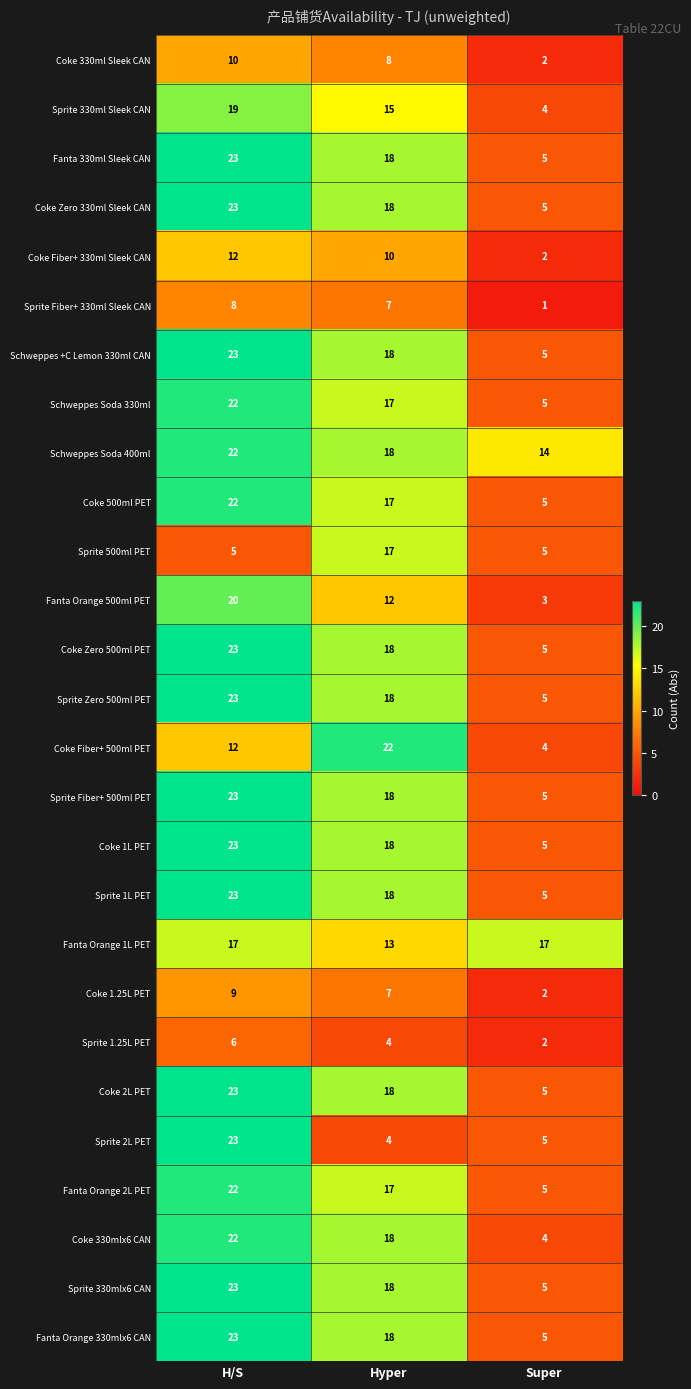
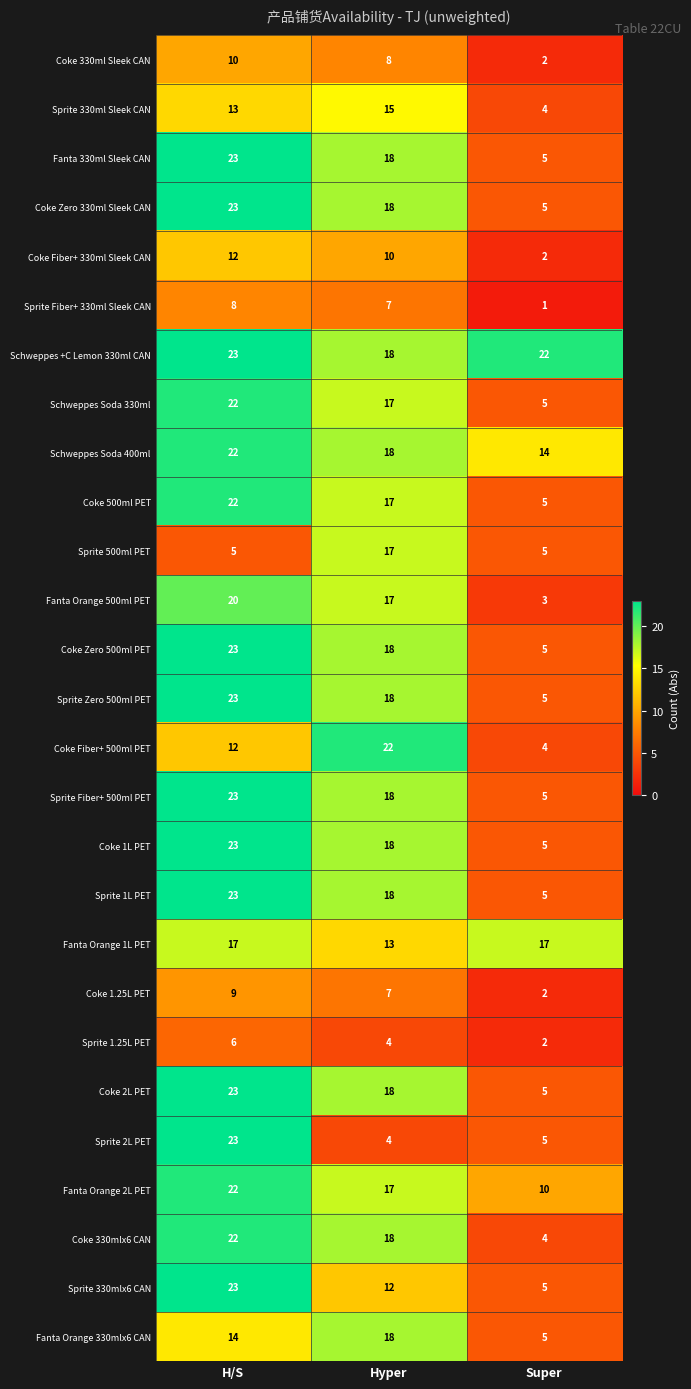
  {
    "Coke 330ml Sleek CAN": {
      "H/S": 10,
      "Hyper": 8,
      "Super": 2
    },
    "Sprite 330ml Sleek CAN": {
-     "H/S": 19,
+     "H/S": 13,
      "Hyper": 15,
      "Super": 4
    },
    "Fanta 330ml Sleek CAN": {
      "H/S": 23,
      "Hyper": 18,
      "Super": 5
    },
    "Coke Zero 330ml Sleek CAN": {
      "H/S": 23,
      "Hyper": 18,
      "Super": 5
    },
    "Coke Fiber+ 330ml Sleek CAN": {
      "H/S": 12,
      "Hyper": 10,
      "Super": 2
    },
    "Sprite Fiber+ 330ml Sleek CAN": {
      "H/S": 8,
      "Hyper": 7,
      "Super": 1
    },
    "Schweppes +C Lemon 330ml CAN": {
      "H/S": 23,
      "Hyper": 18,
-     "Super": 5
+     "Super": 22
    },
    "Schweppes Soda 330ml": {
      "H/S": 22,
      "Hyper": 17,
      "Super": 5
    },
    "Schweppes Soda 400ml": {
      "H/S": 22,
      "Hyper": 18,
      "Super": 14
    },
    "Coke 500ml PET": {
      "H/S": 22,
      "Hyper": 17,
      "Super": 5
    },
    "Sprite 500ml PET": {
      "H/S": 5,
      "Hyper": 17,
      "Super": 5
    },
    "Fanta Orange 500ml PET": {
      "H/S": 20,
-     "Hyper": 12,
+     "Hyper": 17,
      "Super": 3
    },
    "Coke Zero 500ml PET": {
      "H/S": 23,
      "Hyper": 18,
      "Super": 5
    },
    "Sprite Zero 500ml PET": {
      "H/S": 23,
      "Hyper": 18,
      "Super": 5
    },
    "Coke Fiber+ 500ml PET": {
      "H/S": 12,
      "Hyper": 22,
      "Super": 4
    },
    "Sprite Fiber+ 500ml PET": {
      "H/S": 23,
      "Hyper": 18,
      "Super": 5
    },
    "Coke 1L PET": {
      "H/S": 23,
      "Hyper": 18,
      "Super": 5
    },
    "Sprite 1L PET": {
      "H/S": 23,
      "Hyper": 18,
      "Super": 5
    },
    "Fanta Orange 1L PET": {
      "H/S": 17,
      "Hyper": 13,
      "Super": 17
    },
    "Coke 1.25L PET": {
      "H/S": 9,
      "Hyper": 7,
      "Super": 2
    },
    "Sprite 1.25L PET": {
      "H/S": 6,
      "Hyper": 4,
      "Super": 2
    },
    "Coke 2L PET": {
      "H/S": 23,
      "Hyper": 18,
      "Super": 5
    },
    "Sprite 2L PET": {
      "H/S": 23,
      "Hyper": 4,
      "Super": 5
    },
    "Fanta Orange 2L PET": {
      "H/S": 22,
      "Hyper": 17,
-     "Super": 5
+     "Super": 10
    },
    "Coke 330mlx6 CAN": {
      "H/S": 22,
      "Hyper": 18,
      "Super": 4
    },
    "Sprite 330mlx6 CAN": {
      "H/S": 23,
-     "Hyper": 18,
+     "Hyper": 12,
      "Super": 5
    },
    "Fanta Orange 330mlx6 CAN": {
-     "H/S": 23,
+     "H/S": 14,
      "Hyper": 18,
      "Super": 5
    }
  }
